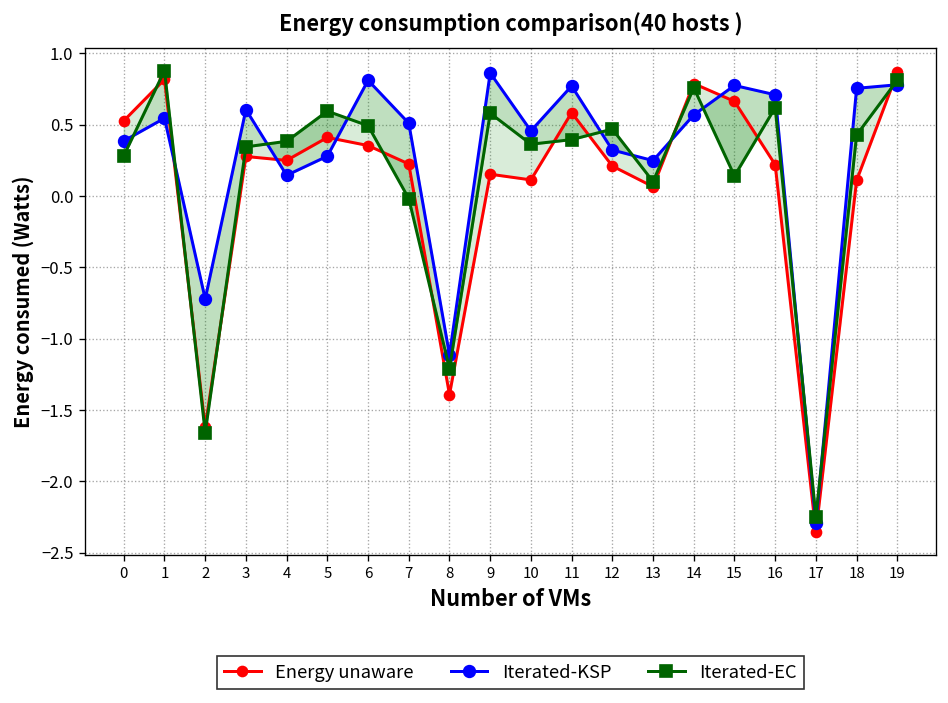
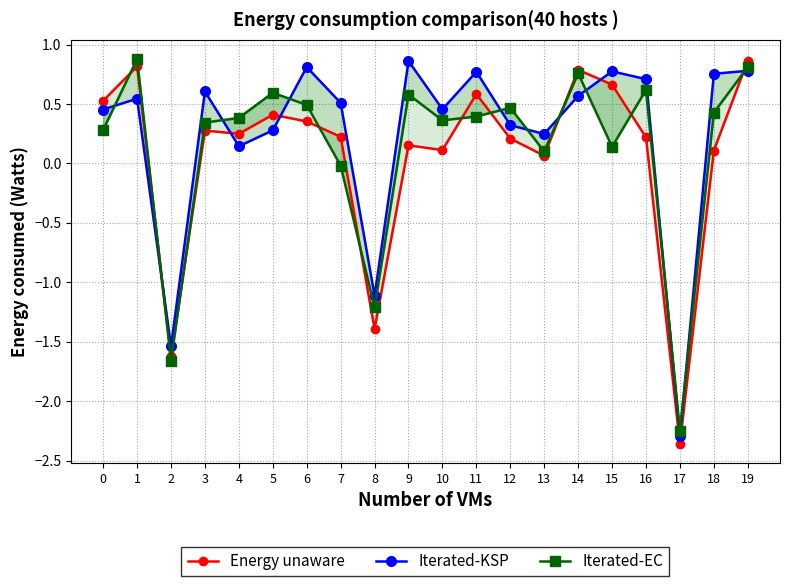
  {
    "Energy unaware": {
      "1": 0.82,
      "3": 0.28,
      "4": 0.25,
      "5": 0.41,
      "6": 0.35,
      "8": -1.39,
      "9": 0.15,
      "10": 0.11,
      "12": 0.21,
      "13": 0.06,
      "16": 0.22,
      "17": -2.36,
      "18": 0.11
    },
    "Iterated-KSP": {
-     "0": 0.39,
+     "0": 0.45,
      "1": 0.54,
-     "2": -0.72,
+     "2": -1.54,
      "4": 0.14,
      "5": 0.28,
      "12": 0.32,
      "14": 0.57,
      "17": -2.29,
      "19": 0.78
    }
  }
